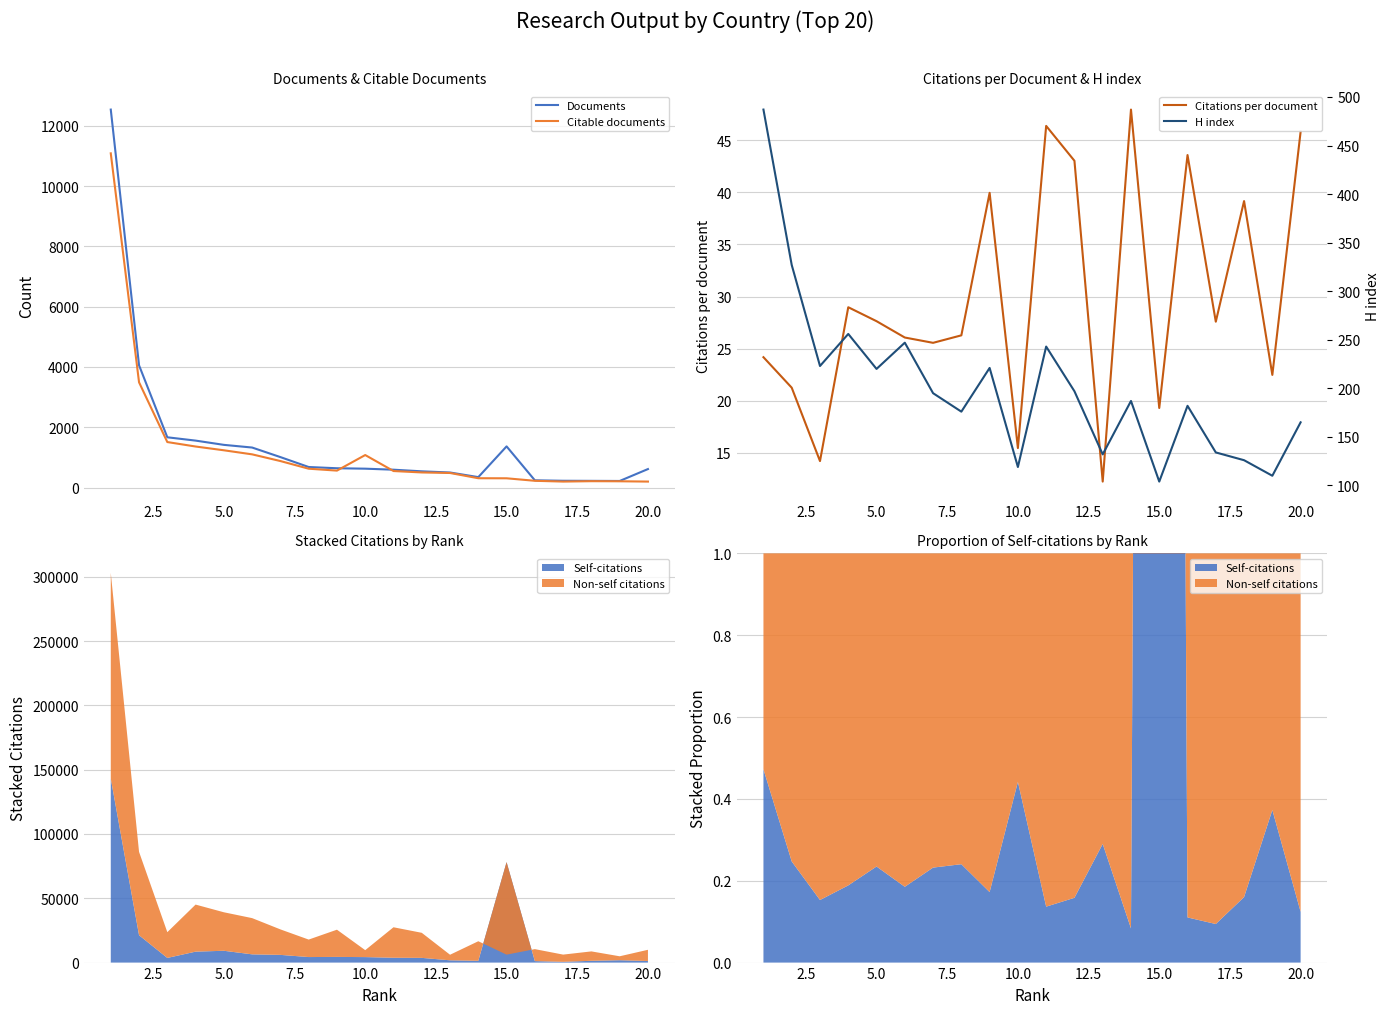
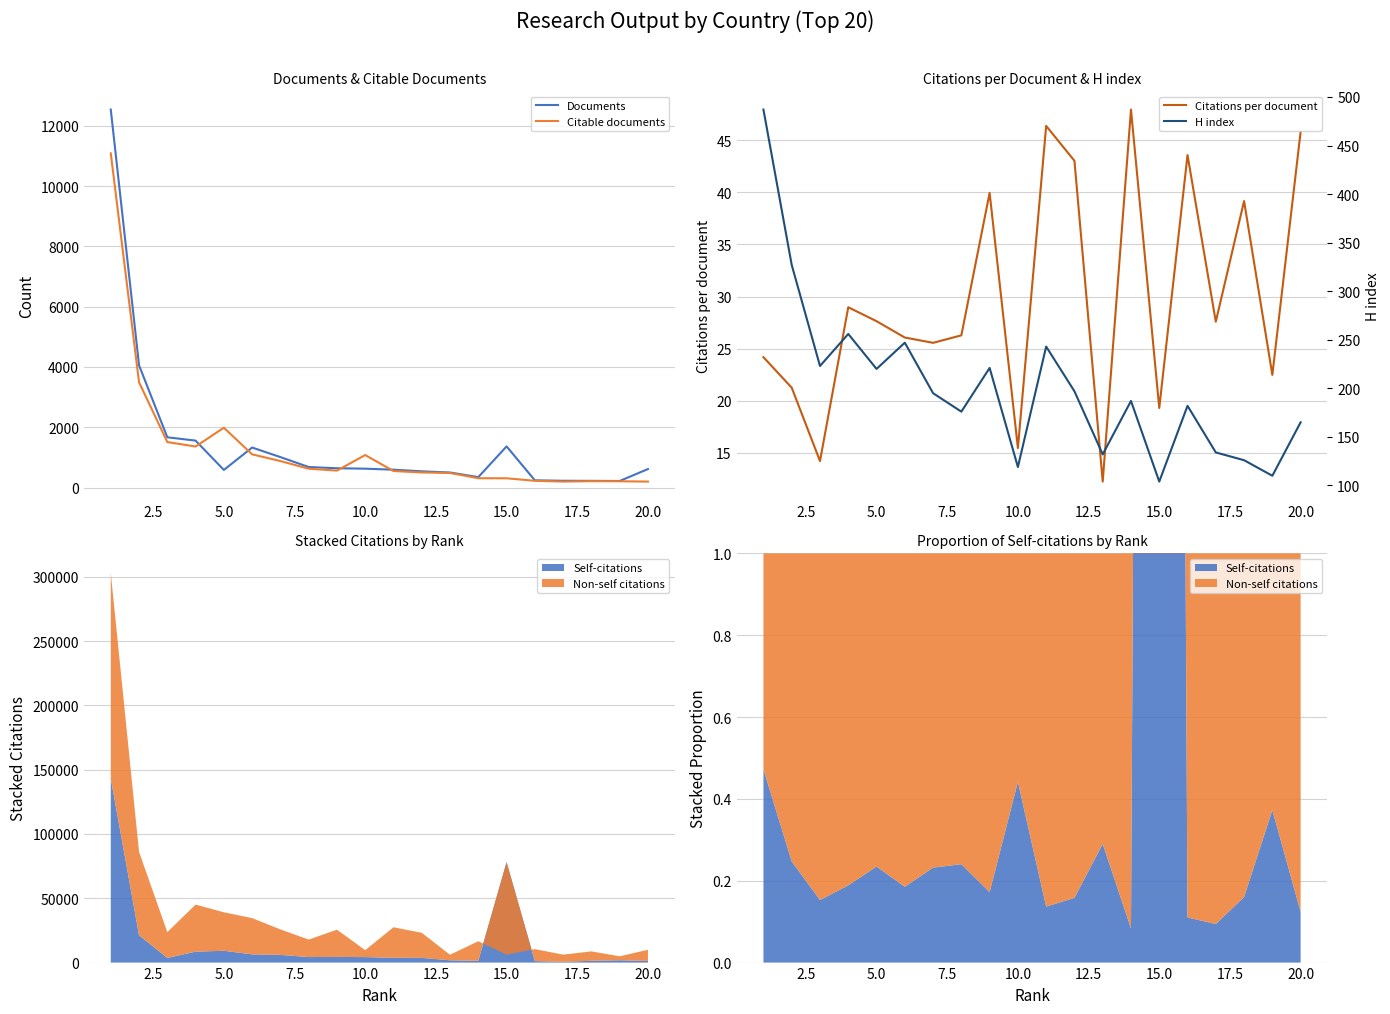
  {
    "Documents & Citable Documents": {
      "Documents": {
-       "5.0": 1400,
+       "5.0": 600,
        "10.0": 600,
        "15.0": 1400,
        "20.0": 600
      },
      "Citable documents": {
-       "5.0": 1200,
+       "5.0": 2000,
        "10.0": 1100,
        "15.0": 300,
        "20.0": 200
      }
    },
    "Stacked Citations by Rank": {
      "Self-citations": {
        "5.0": 9000,
        "10.0": 4000
      }
    },
    "Proportion of Self-citations by Rank": {
      "Self-citations": {
        "5.0": 0.23,
        "10.0": 0.44,
        "20.0": 0.12
      }
    }
  }
